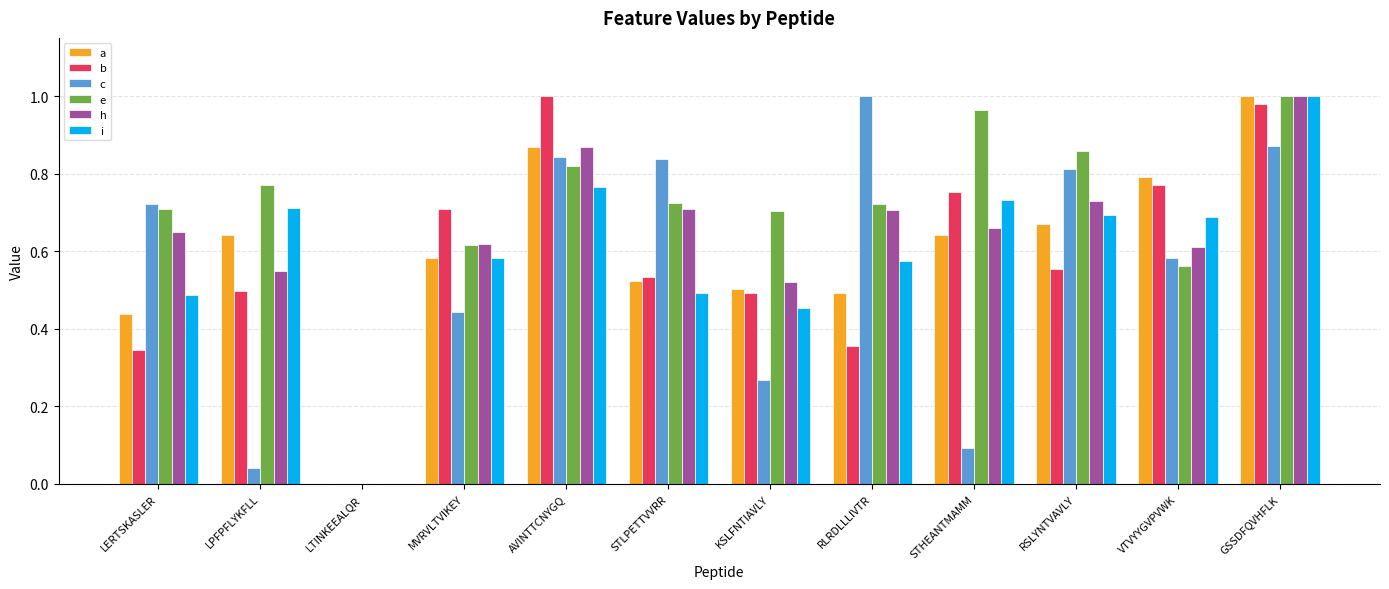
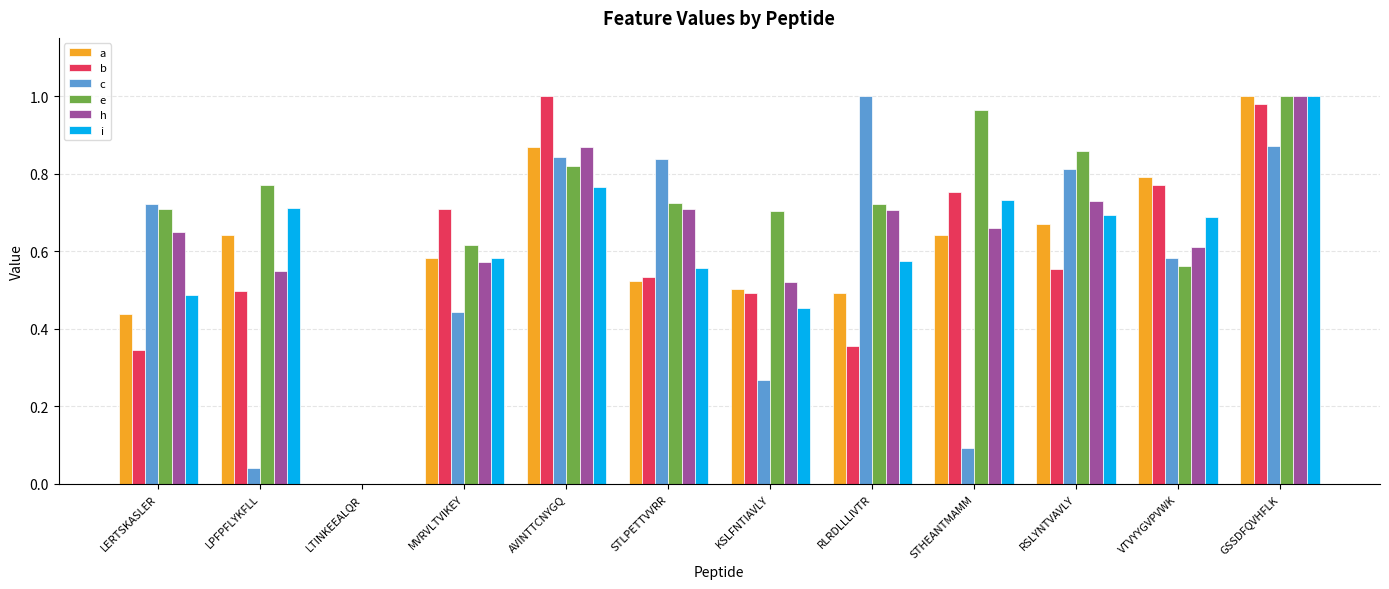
  {
    "a": {
      "LERTSKASLER": 0.44,
      "LPFPFLYKFLL": 0.64,
      "LTINKEEALQR": 0.00,
      "MVRVLTVIKEY": 0.58,
      "AVINTTCNYGQ": 0.87,
      "STLPETTVVRR": 0.52,
      "KSLFNTIAVLY": 0.50,
      "RLRDLLLIVTR": 0.49,
      "STHEANTMAMM": 0.64,
      "RSLYNTVAVLY": 0.67,
      "VTVYYGVPVWK": 0.79,
      "GSSDFQVHFLK": 1.00
    },
    "b": {
      "LERTSKASLER": 0.34,
      "LPFPFLYKFLL": 0.50,
      "LTINKEEALQR": 0.00,
      "MVRVLTVIKEY": 0.71,
      "AVINTTCNYGQ": 1.00,
      "STLPETTVVRR": 0.53,
      "KSLFNTIAVLY": 0.49,
      "RLRDLLLIVTR": 0.35,
      "STHEANTMAMM": 0.75,
      "RSLYNTVAVLY": 0.56,
      "VTVYYGVPVWK": 0.77,
      "GSSDFQVHFLK": 0.98
    },
    "c": {
      "LERTSKASLER": 0.72,
      "LPFPFLYKFLL": 0.04,
      "LTINKEEALQR": 0.00,
      "MVRVLTVIKEY": 0.44,
      "AVINTTCNYGQ": 0.84,
      "STLPETTVVRR": 0.84,
      "KSLFNTIAVLY": 0.27,
      "RLRDLLLIVTR": 1.00,
      "STHEANTMAMM": 0.09,
      "RSLYNTVAVLY": 0.81,
      "VTVYYGVPVWK": 0.58,
      "GSSDFQVHFLK": 0.87
    },
    "e": {
      "LERTSKASLER": 0.71,
      "LPFPFLYKFLL": 0.77,
      "LTINKEEALQR": 0.00,
      "MVRVLTVIKEY": 0.62,
      "AVINTTCNYGQ": 0.82,
      "STLPETTVVRR": 0.72,
      "KSLFNTIAVLY": 0.70,
      "RLRDLLLIVTR": 0.72,
      "STHEANTMAMM": 0.96,
      "RSLYNTVAVLY": 0.86,
      "VTVYYGVPVWK": 0.56,
      "GSSDFQVHFLK": 1.00
    },
    "h": {
      "LERTSKASLER": 0.65,
      "LPFPFLYKFLL": 0.55,
      "LTINKEEALQR": 0.00,
-     "MVRVLTVIKEY": 0.62,
+     "MVRVLTVIKEY": 0.57,
      "AVINTTCNYGQ": 0.87,
      "STLPETTVVRR": 0.71,
      "KSLFNTIAVLY": 0.52,
      "RLRDLLLIVTR": 0.71,
      "STHEANTMAMM": 0.66,
      "RSLYNTVAVLY": 0.73,
      "VTVYYGVPVWK": 0.61,
      "GSSDFQVHFLK": 1.00
    },
    "i": {
      "LERTSKASLER": 0.49,
      "LPFPFLYKFLL": 0.71,
      "LTINKEEALQR": 0.00,
      "MVRVLTVIKEY": 0.58,
      "AVINTTCNYGQ": 0.77,
-     "STLPETTVVRR": 0.49,
+     "STLPETTVVRR": 0.56,
      "KSLFNTIAVLY": 0.45,
      "RLRDLLLIVTR": 0.58,
      "STHEANTMAMM": 0.73,
      "RSLYNTVAVLY": 0.69,
      "VTVYYGVPVWK": 0.69,
      "GSSDFQVHFLK": 1.00
    }
  }
